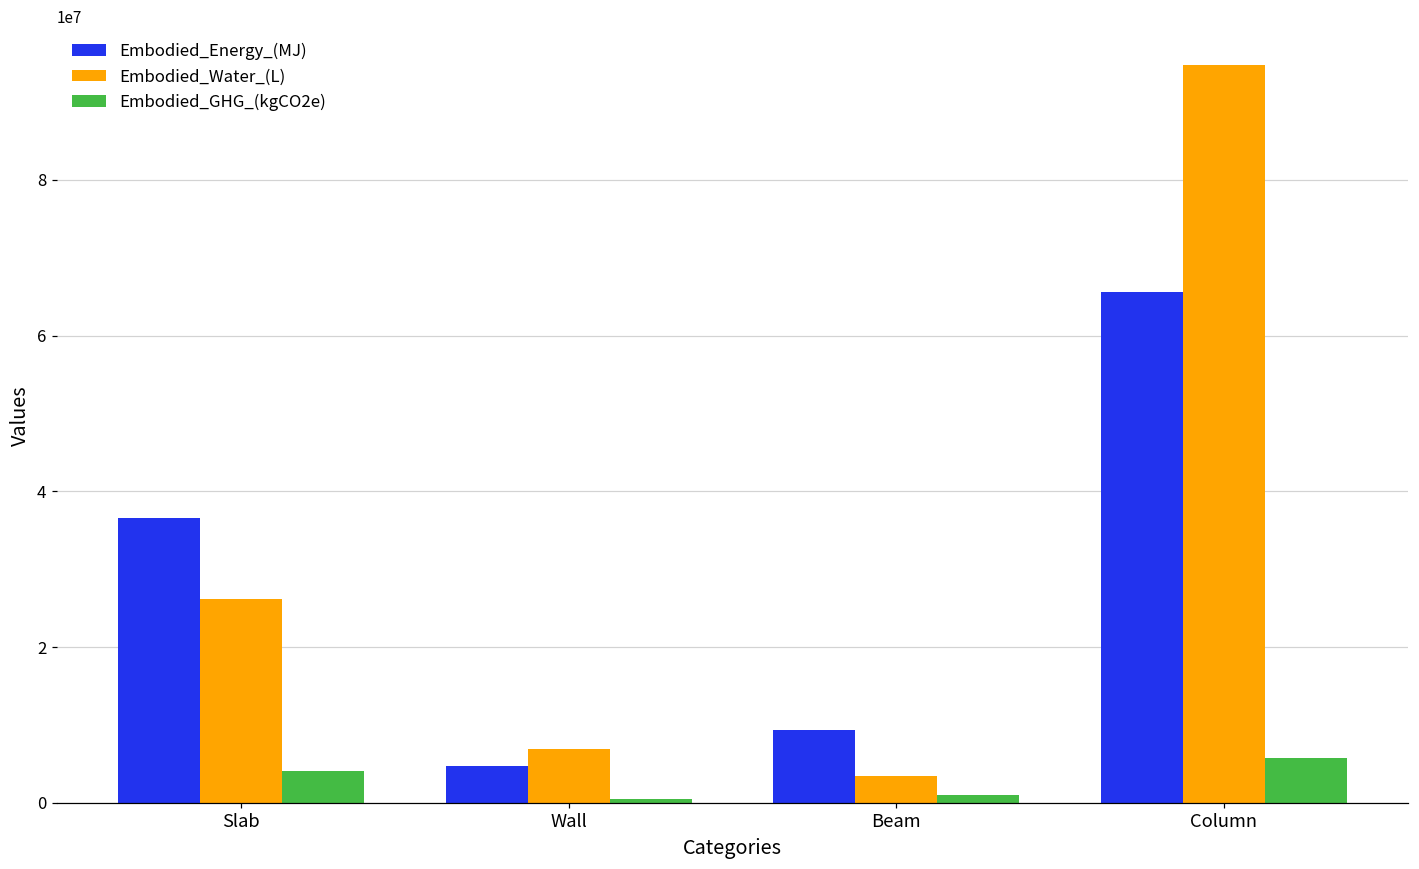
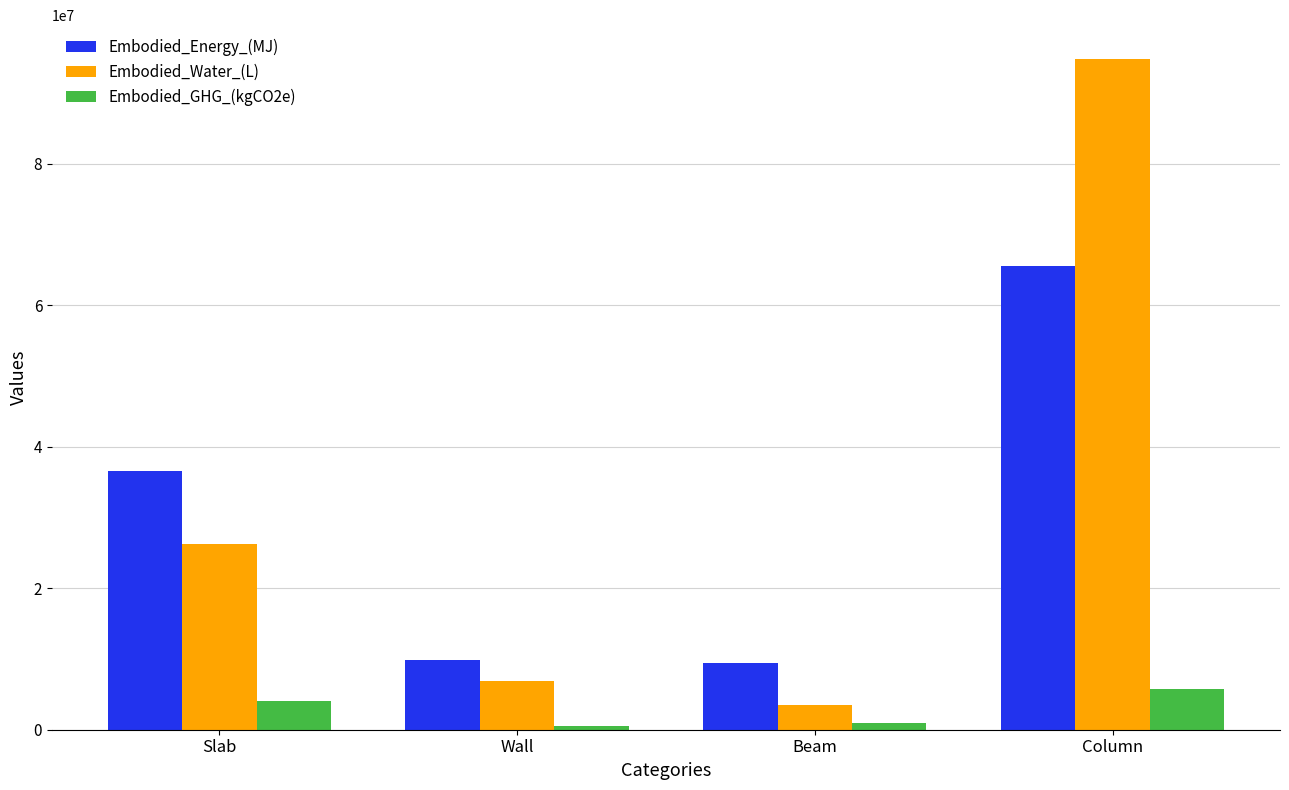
  {
    "Embodied_Energy_(MJ)": {
      "Slab": 37000000,
-     "Wall": 5000000,
+     "Wall": 10000000,
      "Beam": 9000000,
      "Column": 66000000
    },
    "Embodied_Water_(L)": {
      "Slab": 26000000,
      "Wall": 7000000,
      "Beam": 3000000,
      "Column": 95000000
    },
    "Embodied_GHG_(kgCO2e)": {
      "Slab": 4000000,
      "Wall": 0,
      "Beam": 1000000,
      "Column": 6000000
    }
  }
